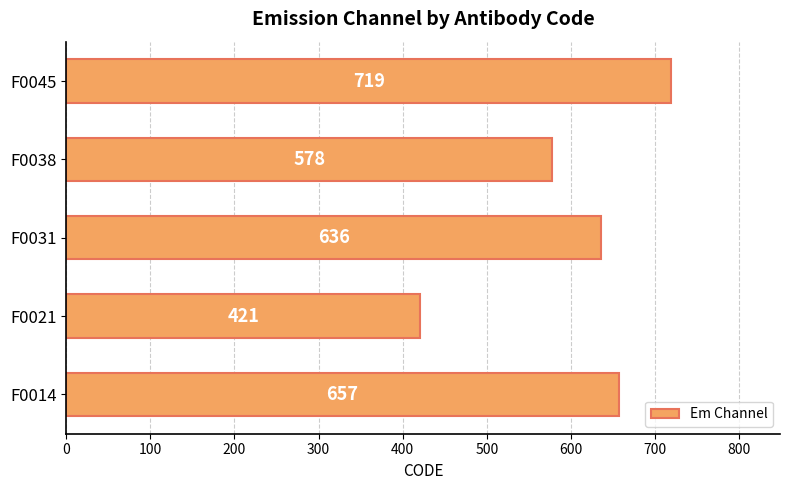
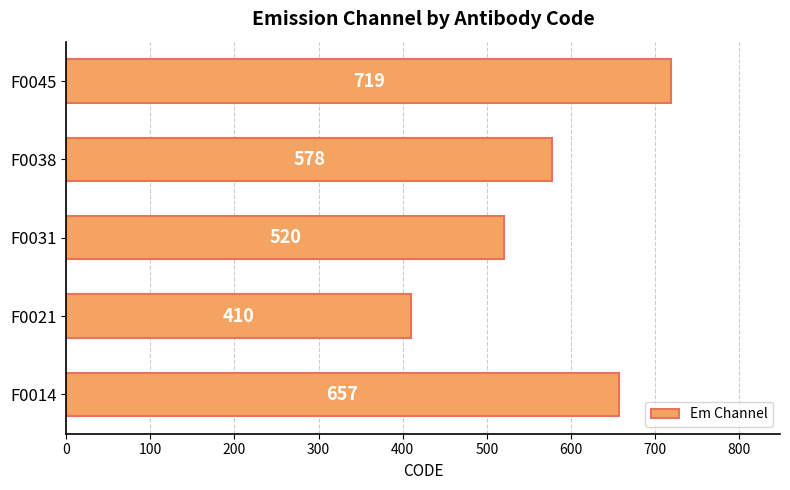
  {
    "F0045": 719,
    "F0038": 578,
-   "F0031": 636,
-   "F0021": 421,
+   "F0031": 520,
+   "F0021": 410,
    "F0014": 657
  }
